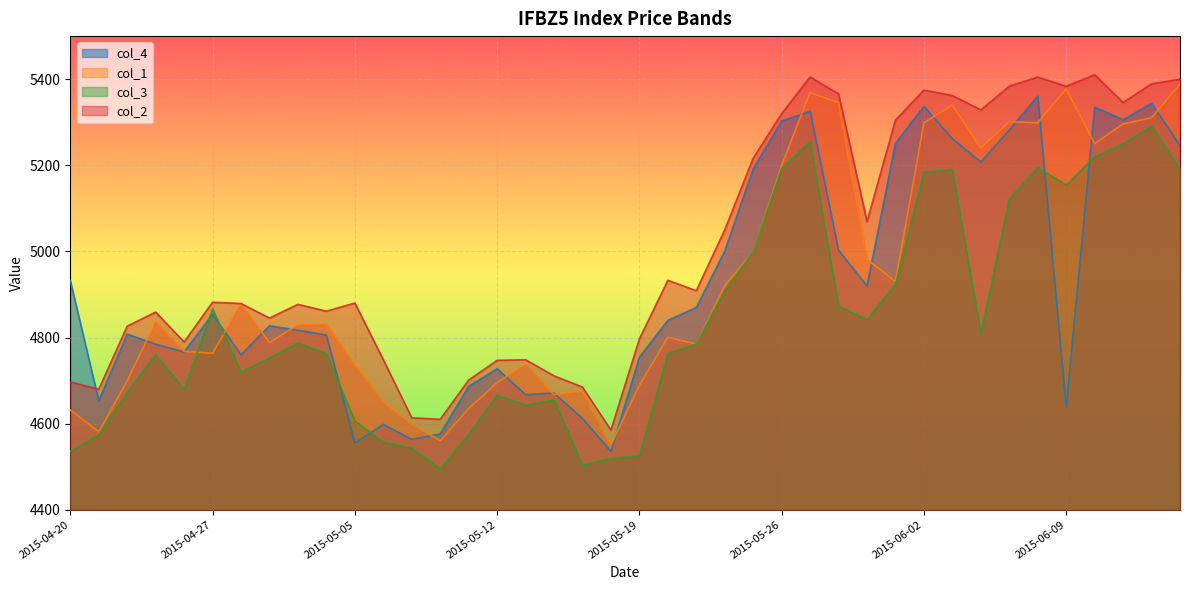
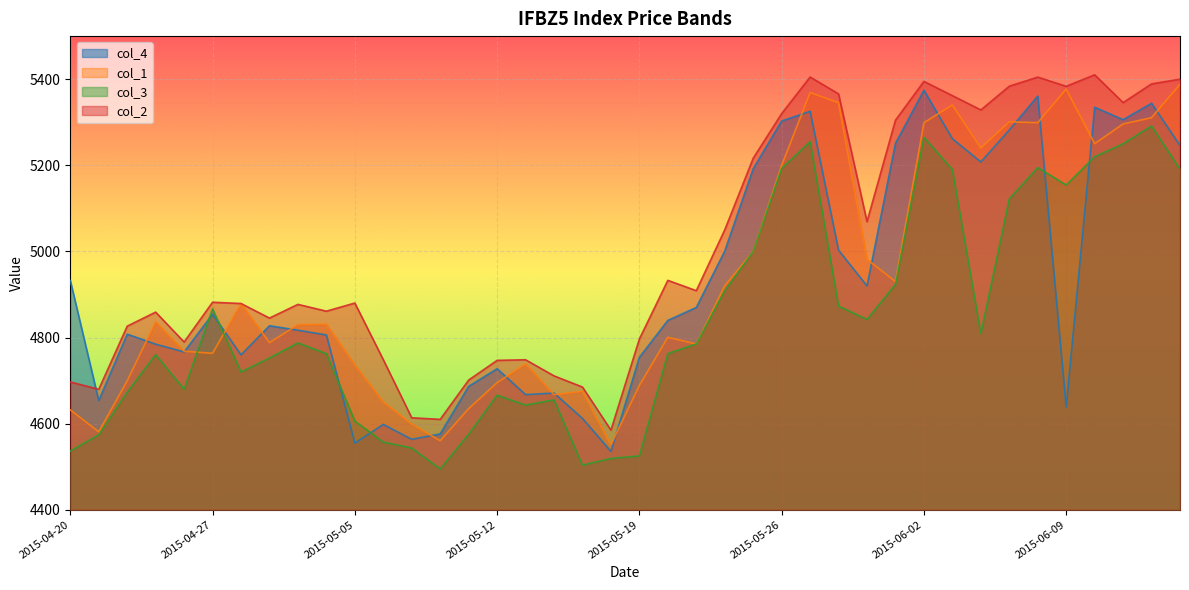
  {
    "col_4": {
      "2015-04-20": 4930,
      "2015-04-27": 4850,
      "2015-05-05": 4550,
      "2015-05-12": 4730,
      "2015-05-19": 4750,
      "2015-05-26": 5300,
-     "2015-06-02": 5340,
+     "2015-06-02": 5370,
      "2015-06-09": 4640
    },
    "col_1": {
      "2015-04-20": 4630,
      "2015-04-27": 4760,
      "2015-05-05": 4740,
      "2015-05-12": 4700,
      "2015-05-19": 4690,
      "2015-05-26": 5200,
      "2015-06-02": 5300,
      "2015-06-09": 5380
    },
    "col_3": {
      "2015-04-20": 4540,
      "2015-04-27": 4870,
      "2015-05-05": 4610,
      "2015-05-12": 4670,
      "2015-05-19": 4530,
      "2015-05-26": 5190,
-     "2015-06-02": 5180,
+     "2015-06-02": 5270,
      "2015-06-09": 5150
    },
    "col_2": {
      "2015-04-20": 4700,
      "2015-04-27": 4880,
      "2015-05-05": 4880,
      "2015-05-12": 4750,
      "2015-05-19": 4800,
      "2015-05-26": 5320,
-     "2015-06-02": 5370,
+     "2015-06-02": 5390,
      "2015-06-09": 5380
    }
  }
